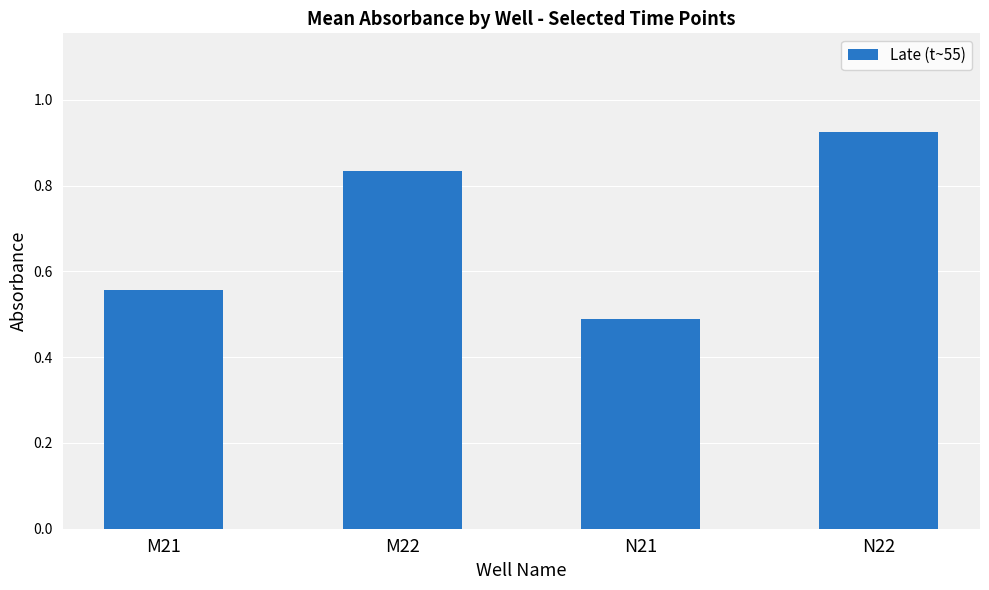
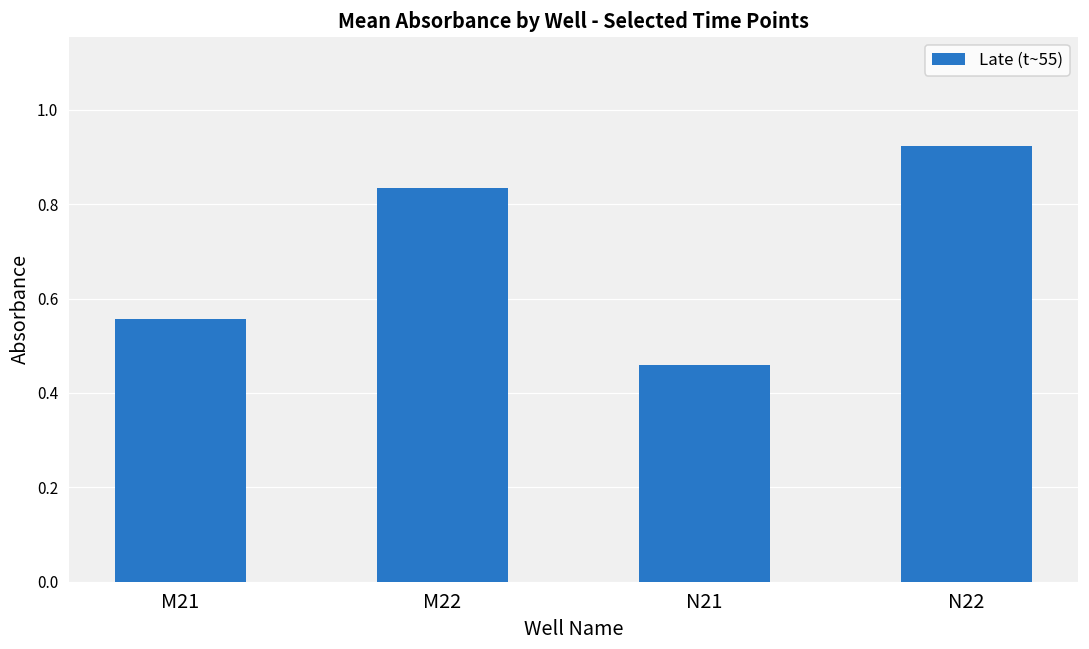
  {
    "M21": 0.56,
    "M22": 0.84,
-   "N21": 0.49,
+   "N21": 0.46,
    "N22": 0.92
  }
